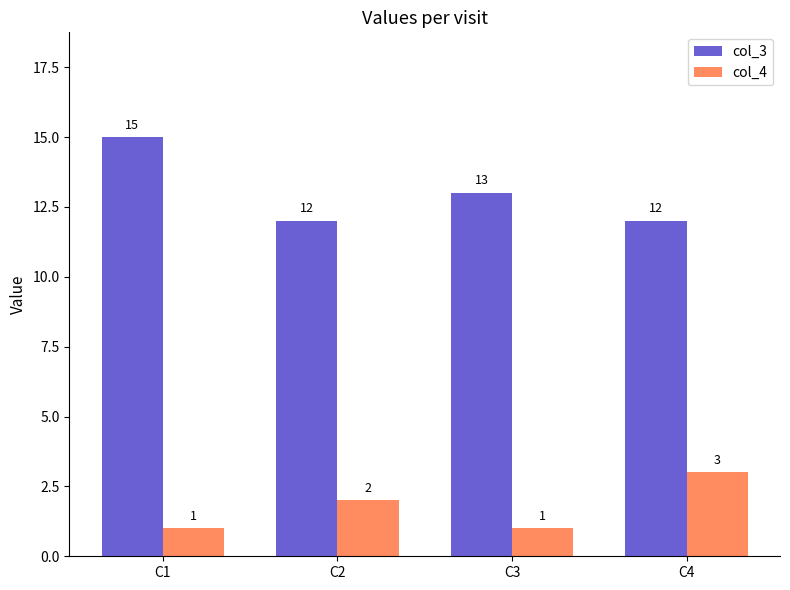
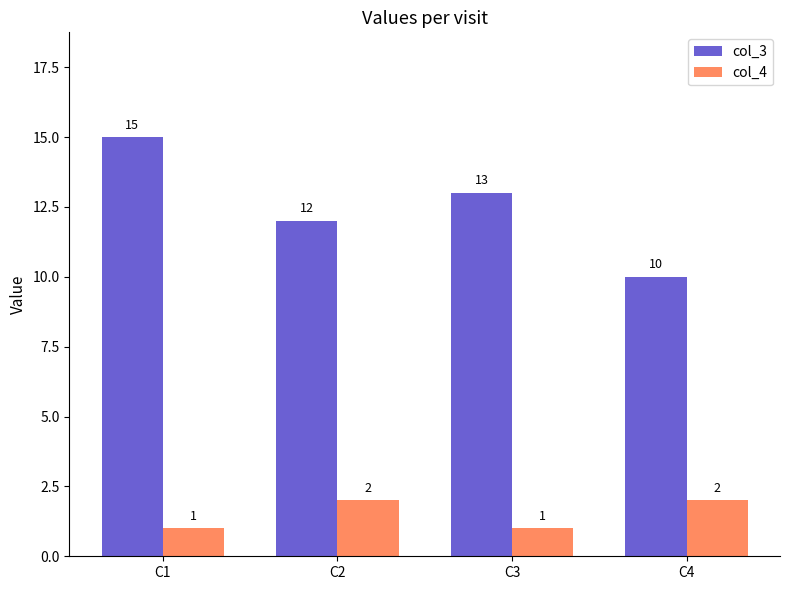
  {
    "col_3": {
      "C1": 15,
      "C2": 12,
      "C3": 13,
-     "C4": 12
+     "C4": 10
    },
    "col_4": {
      "C1": 1,
      "C2": 2,
      "C3": 1,
-     "C4": 3
+     "C4": 2
    }
  }
